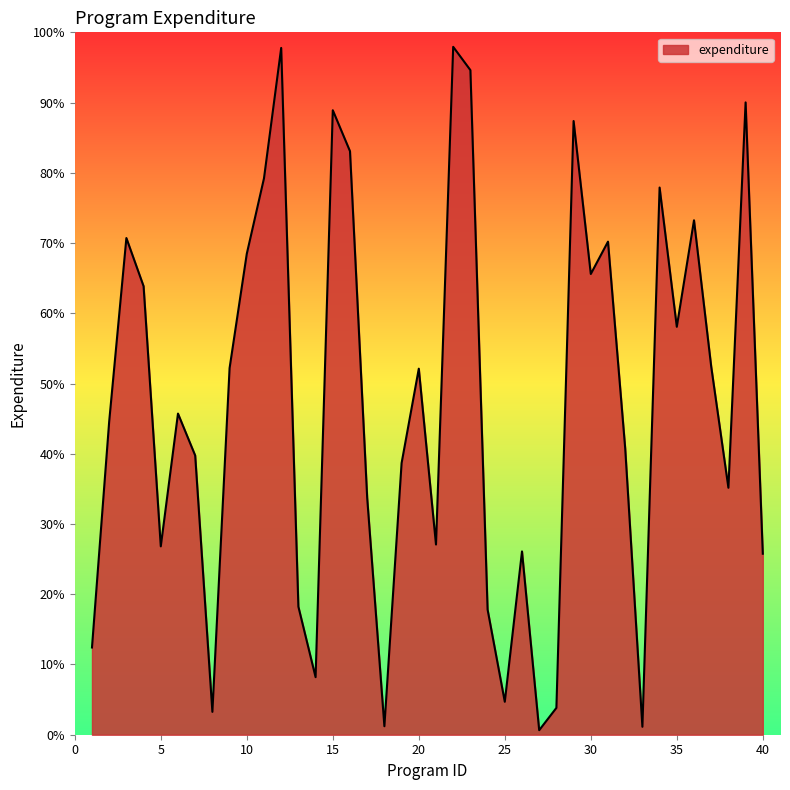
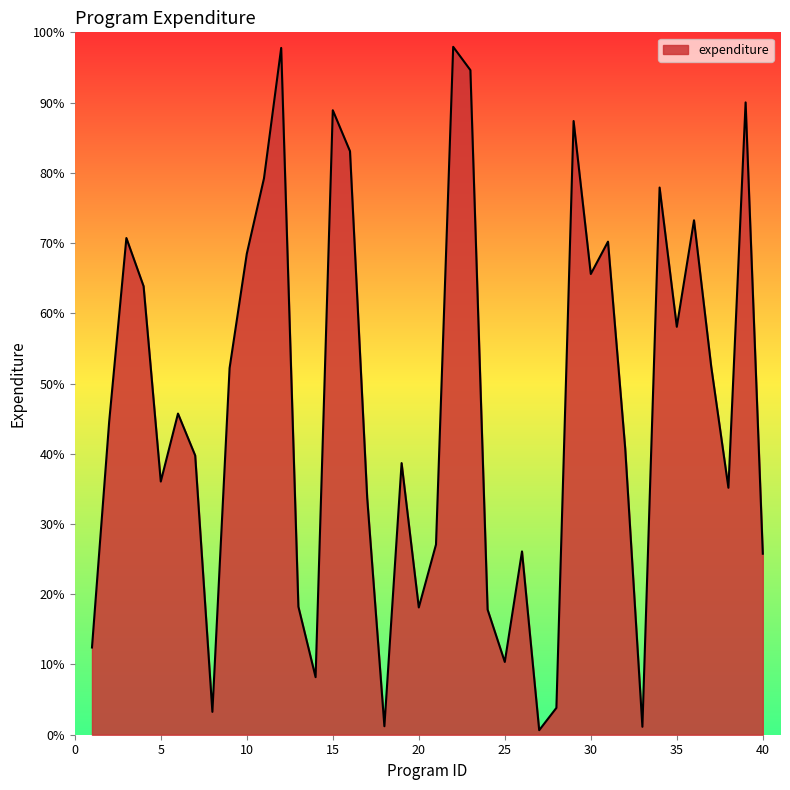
  {
-   "5": "27%",
+   "5": "36%",
    "10": "68%",
    "15": "89%",
-   "20": "52%",
-   "25": "5%",
+   "20": "18%",
+   "25": "10%",
    "30": "66%",
    "35": "58%",
    "40": "26%"
  }
